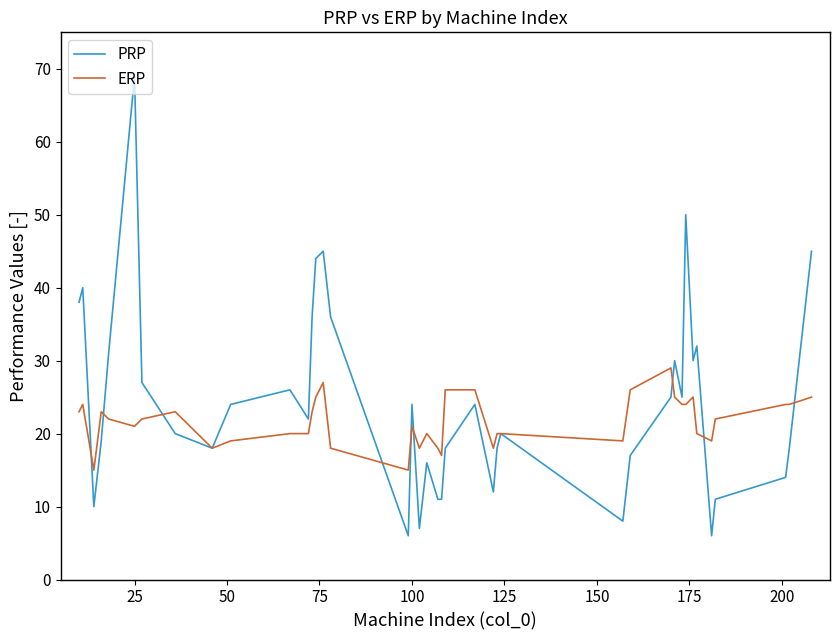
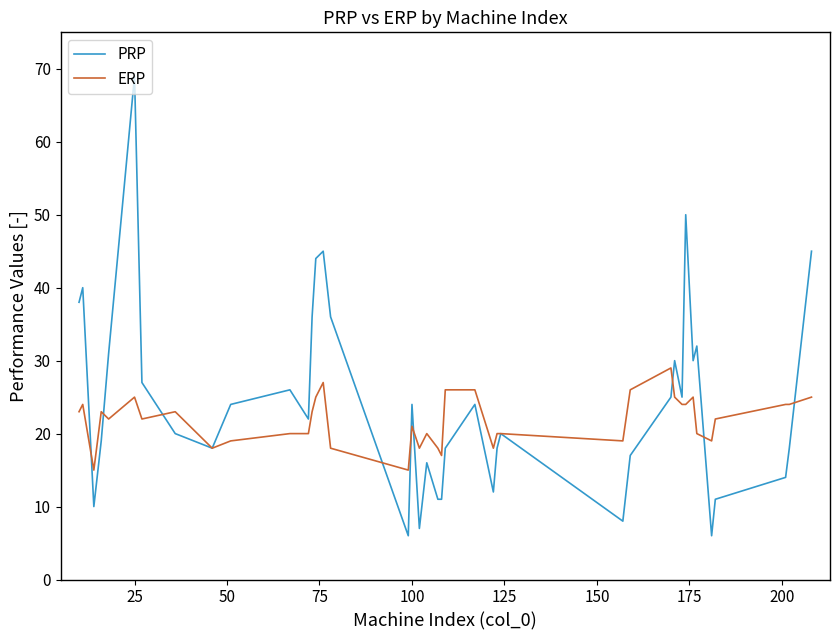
  {
    "PRP": {
      "100": 24
    },
    "ERP": {
-     "25": 21,
+     "25": 25,
      "100": 21
    }
  }
